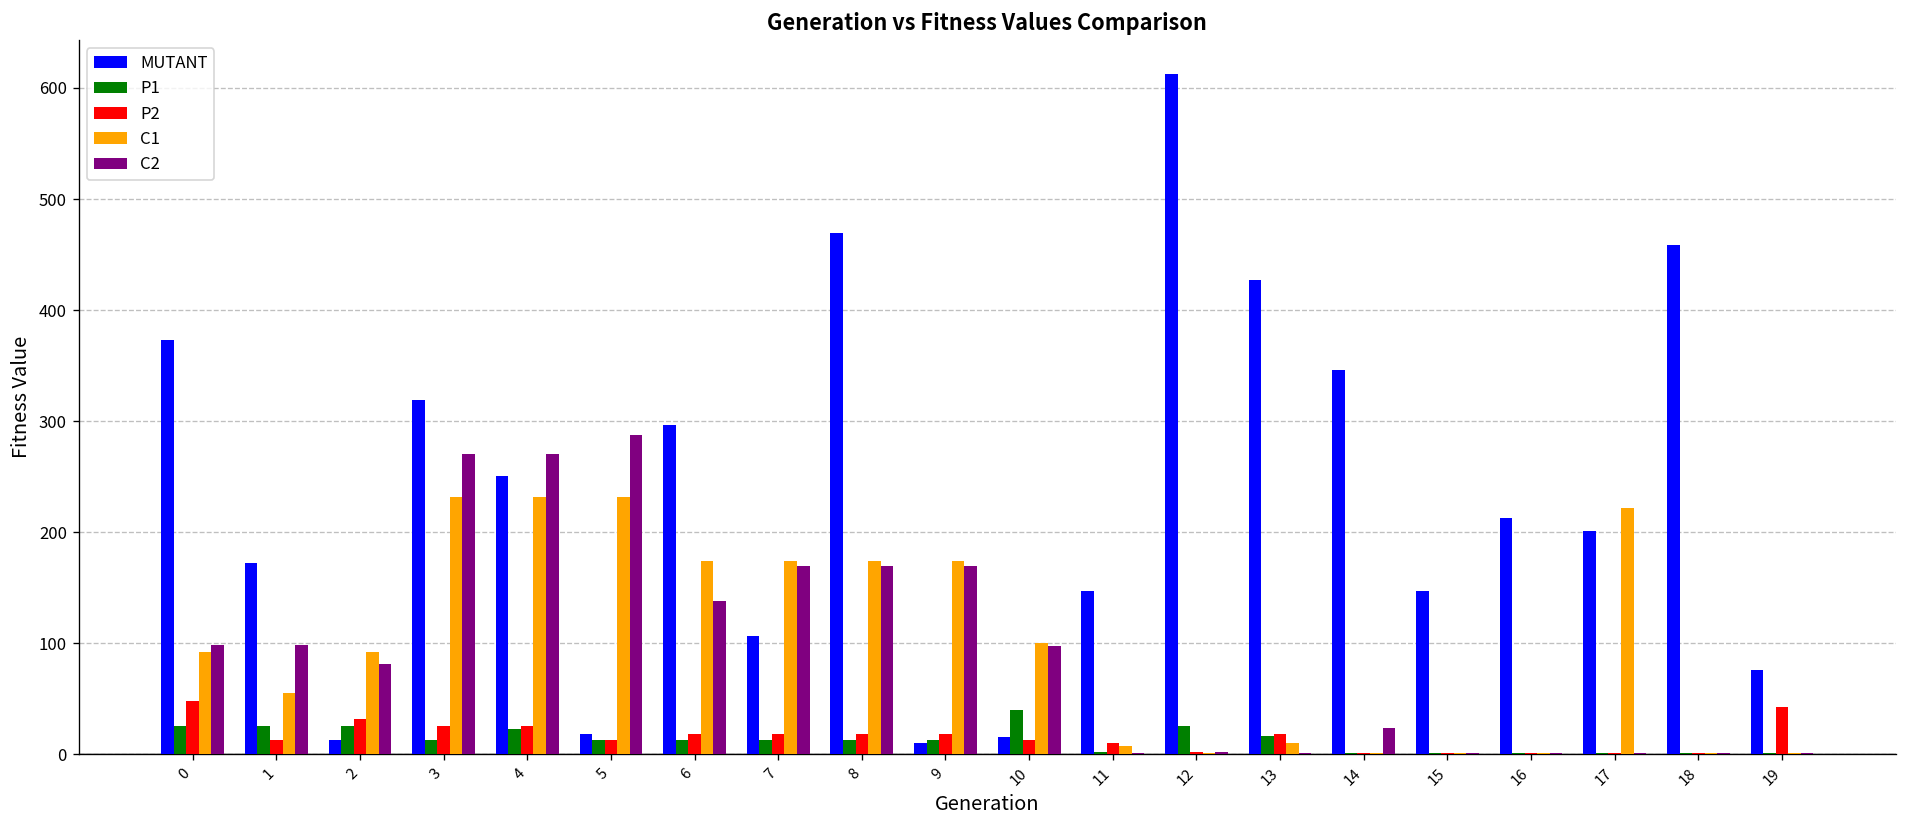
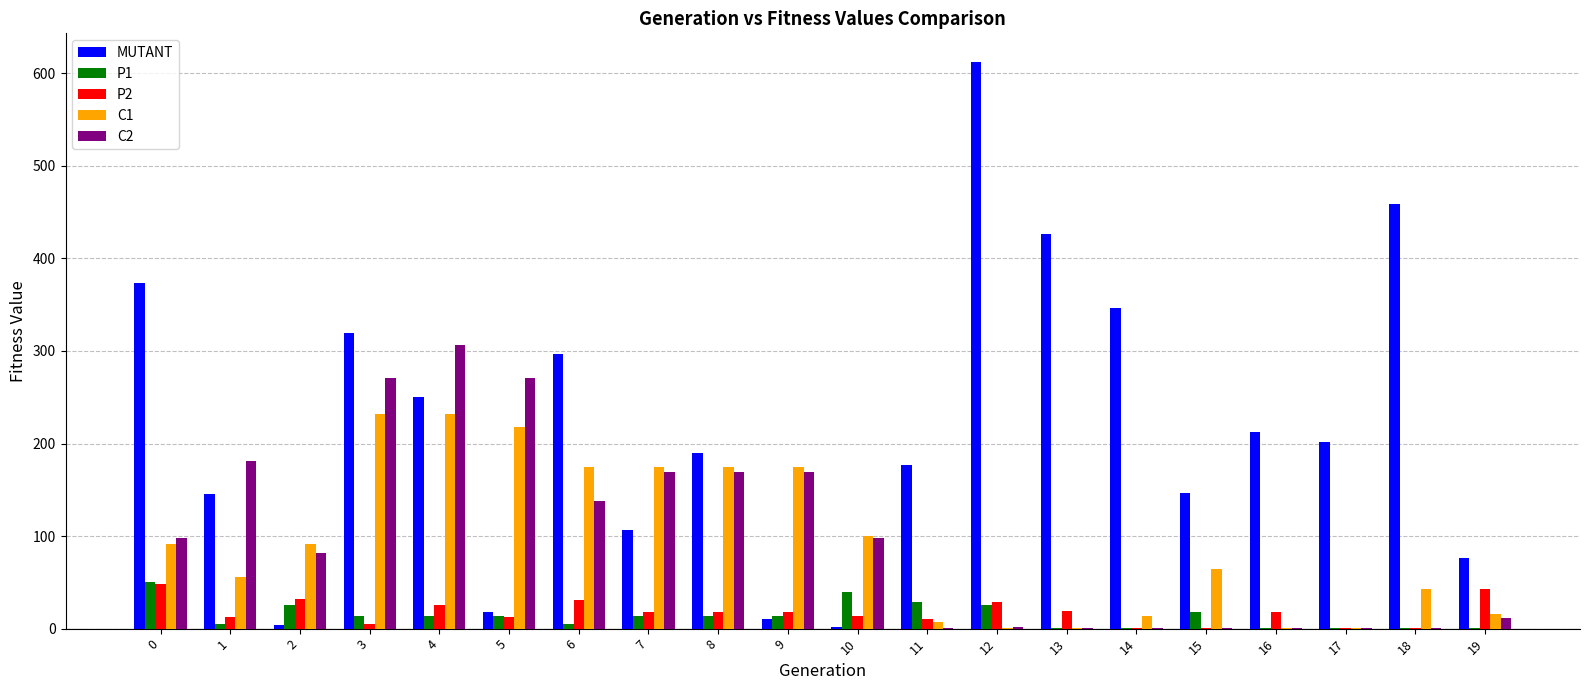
  {
    "MUTANT": {
      "0": 370,
-     "1": 170,
-     "2": 10,
+     "1": 150,
+     "2": 0,
      "3": 320,
      "4": 250,
      "5": 20,
      "6": 300,
      "7": 110,
-     "8": 470,
+     "8": 190,
      "9": 10,
-     "10": 20,
-     "11": 150,
+     "10": 0,
+     "11": 180,
      "12": 610,
      "13": 430,
      "14": 350,
      "15": 150,
      "16": 210,
      "17": 200,
      "18": 460,
      "19": 80
    },
    "P1": {
-     "0": 30,
-     "1": 30,
+     "0": 50,
+     "1": 10,
      "2": 30,
      "3": 10,
-     "4": 20,
+     "4": 10,
      "5": 10,
-     "6": 10,
+     "6": 0,
      "7": 10,
      "8": 10,
      "9": 10,
      "10": 40,
-     "11": 0,
+     "11": 30,
      "12": 30,
-     "13": 20,
-     "15": 0
+     "13": 0,
+     "15": 20
    },
    "P2": {
      "0": 50,
      "1": 10,
      "2": 30,
-     "3": 30,
+     "3": 0,
      "4": 30,
      "5": 10,
-     "6": 20,
+     "6": 30,
      "7": 20,
      "8": 20,
      "9": 20,
      "10": 10,
      "11": 10,
-     "12": 0,
+     "12": 30,
      "13": 20,
-     "16": 0,
+     "16": 20,
      "19": 40
    },
    "C1": {
      "0": 90,
      "1": 60,
      "2": 90,
      "3": 230,
      "4": 230,
-     "5": 230,
+     "5": 220,
      "6": 170,
      "7": 170,
      "8": 170,
      "9": 170,
      "10": 100,
      "11": 10,
-     "13": 10,
-     "14": 0,
-     "15": 0,
-     "17": 220,
-     "18": 0,
-     "19": 0
+     "13": 0,
+     "14": 10,
+     "15": 60,
+     "17": 0,
+     "18": 40,
+     "19": 20
    },
    "C2": {
      "0": 100,
-     "1": 100,
+     "1": 180,
      "2": 80,
      "3": 270,
-     "4": 270,
-     "5": 290,
+     "4": 310,
+     "5": 270,
      "6": 140,
      "7": 170,
      "8": 170,
      "9": 170,
      "10": 100,
-     "14": 20,
-     "19": 0
+     "14": 0,
+     "19": 10
    }
  }
